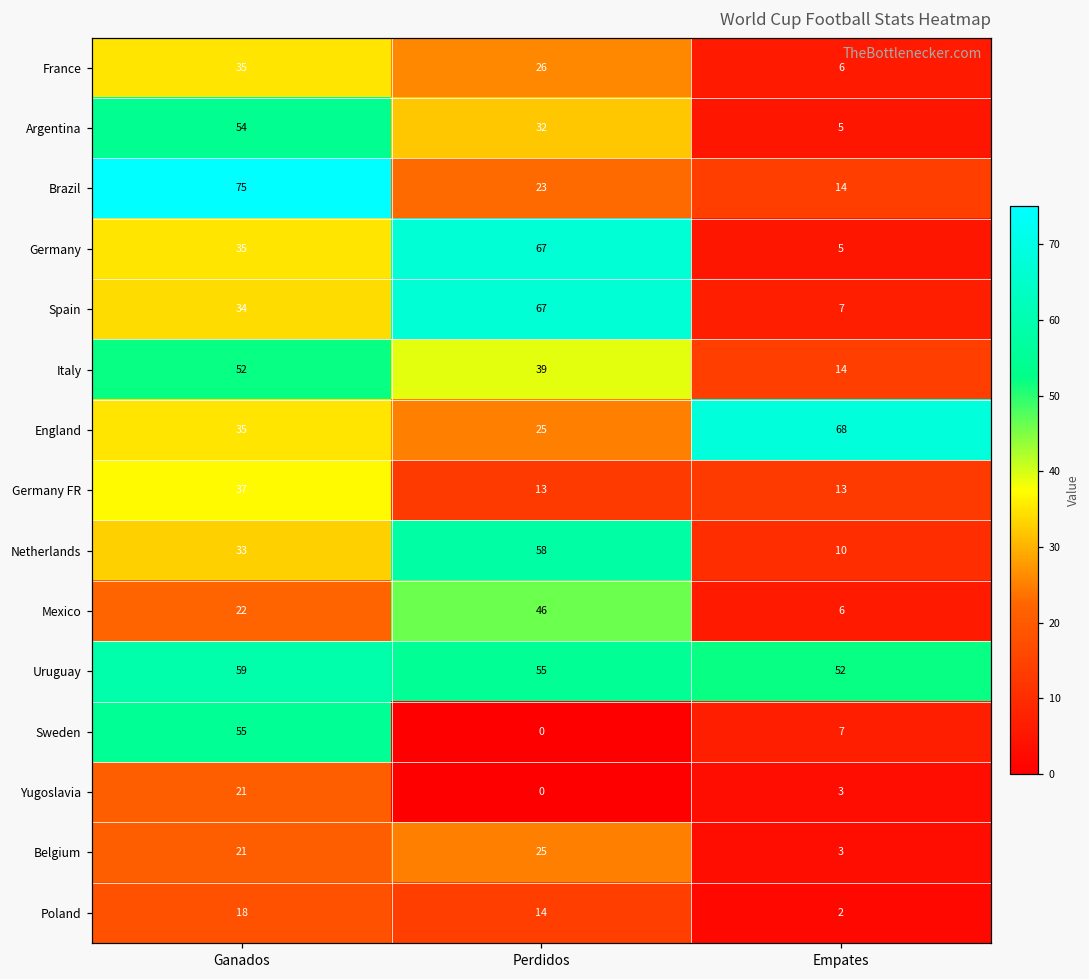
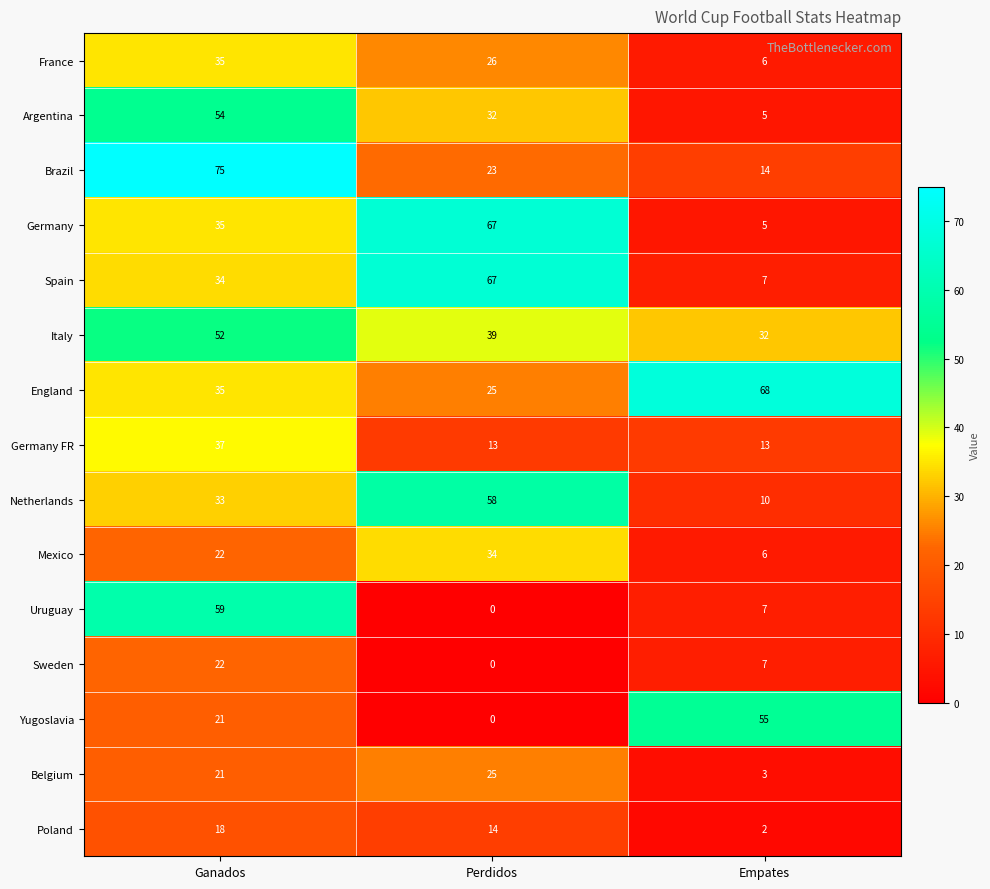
  {
    "France": {
      "Ganados": 35,
      "Perdidos": 26
    },
    "Argentina": {
      "Ganados": 54,
      "Perdidos": 32,
      "Empates": 5
    },
    "Brazil": {
      "Ganados": 75,
      "Perdidos": 23,
      "Empates": 14
    },
    "Germany": {
      "Ganados": 35,
      "Perdidos": 67,
      "Empates": 5
    },
    "Spain": {
      "Ganados": 34,
      "Perdidos": 67,
      "Empates": 7
    },
    "Italy": {
      "Ganados": 52,
      "Perdidos": 39,
-     "Empates": 14
+     "Empates": 32
    },
    "England": {
      "Ganados": 35,
      "Perdidos": 25,
      "Empates": 68
    },
    "Germany FR": {
      "Ganados": 37,
      "Perdidos": 13,
      "Empates": 13
    },
    "Netherlands": {
      "Ganados": 33,
      "Perdidos": 58,
      "Empates": 10
    },
    "Mexico": {
      "Ganados": 22,
-     "Perdidos": 46,
+     "Perdidos": 34,
      "Empates": 6
    },
    "Uruguay": {
      "Ganados": 59,
-     "Perdidos": 55,
-     "Empates": 52
+     "Perdidos": 0,
+     "Empates": 7
    },
    "Sweden": {
-     "Ganados": 55,
+     "Ganados": 22,
      "Perdidos": 0,
      "Empates": 7
    },
    "Yugoslavia": {
      "Ganados": 21,
      "Perdidos": 0,
-     "Empates": 3
+     "Empates": 55
    },
    "Belgium": {
      "Ganados": 21,
      "Perdidos": 25,
      "Empates": 3
    },
    "Poland": {
      "Ganados": 18,
      "Perdidos": 14,
      "Empates": 2
    }
  }
